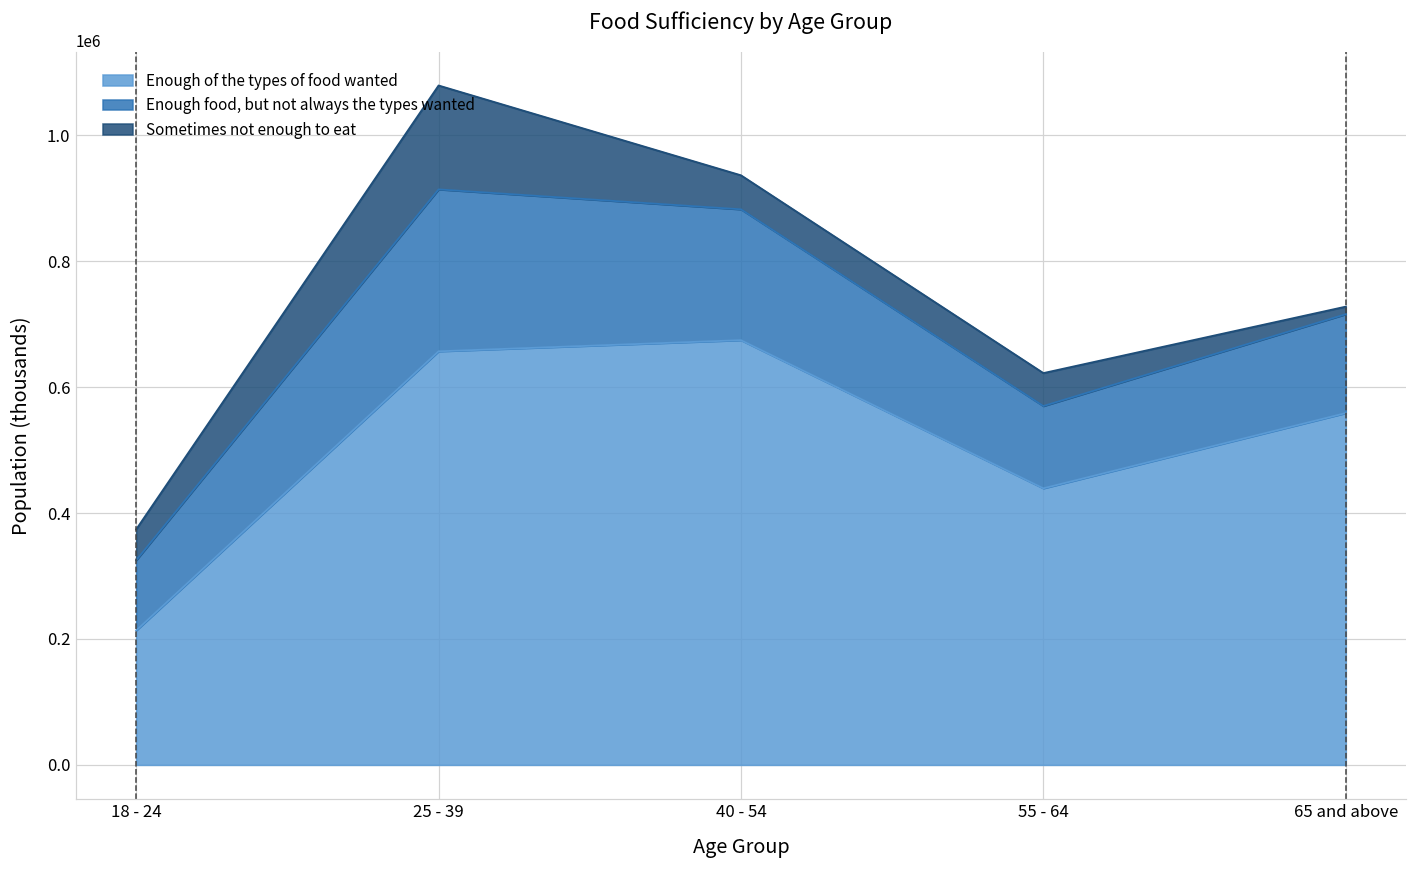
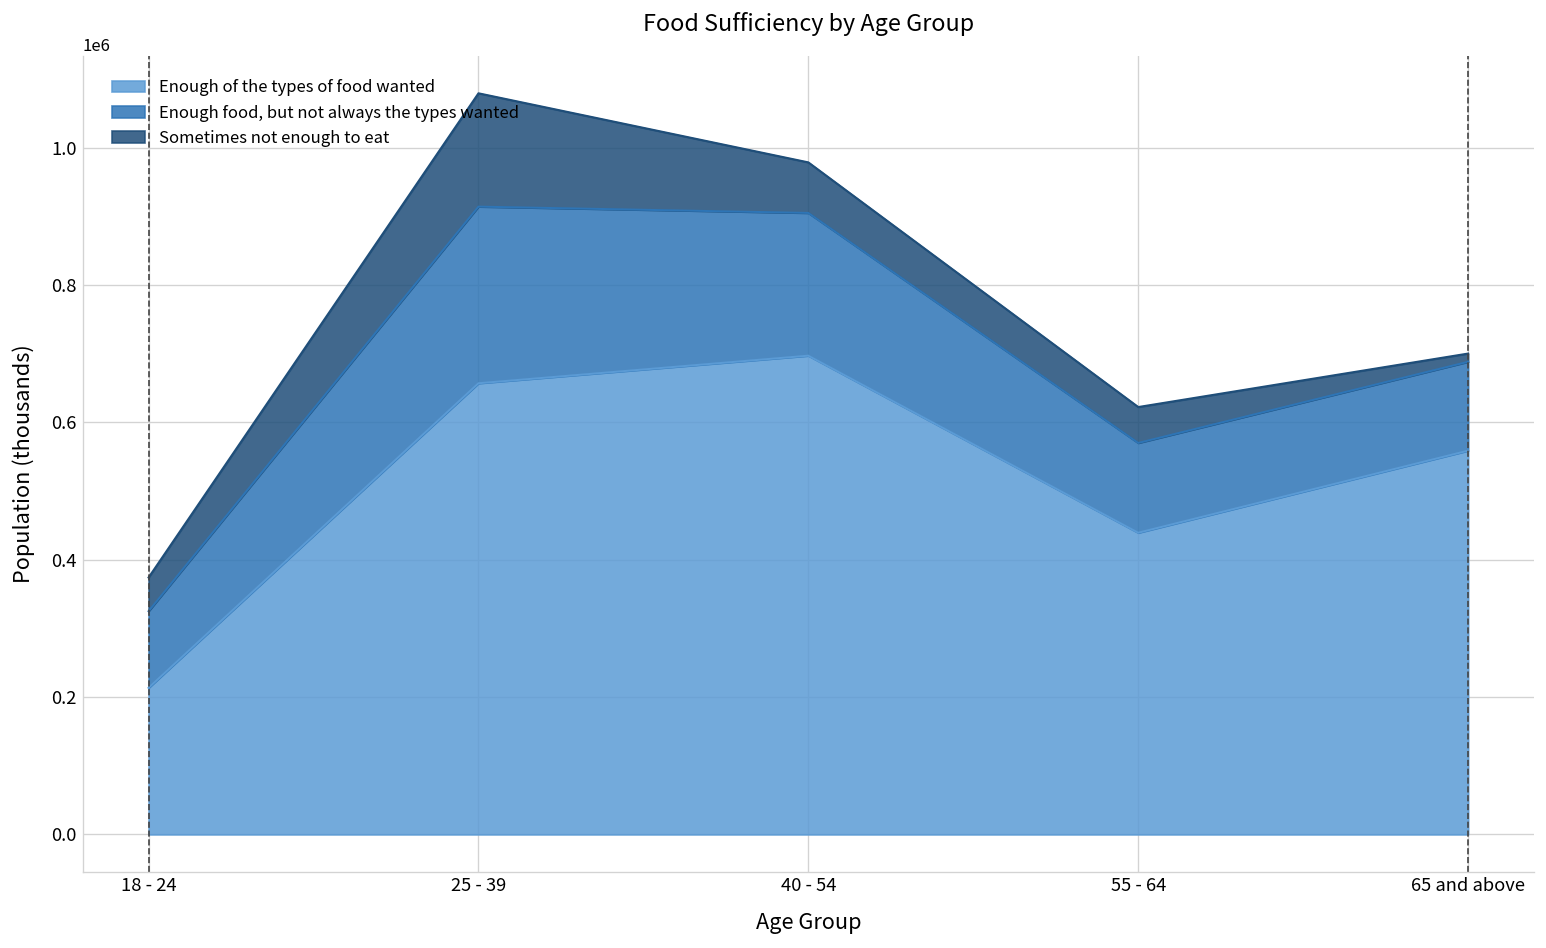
  {
    "Enough of the types of food wanted": {
      "18 - 24": 210000,
      "25 - 39": 660000,
-     "40 - 54": 670000,
+     "40 - 54": 700000,
      "55 - 64": 440000,
      "65 and above": 560000
    },
    "Enough food, but not always the types wanted": {
      "18 - 24": 110000,
      "25 - 39": 260000,
      "40 - 54": 210000,
      "55 - 64": 130000,
-     "65 and above": 160000
+     "65 and above": 130000
    },
    "Sometimes not enough to eat": {
      "18 - 24": 50000,
      "25 - 39": 170000,
-     "40 - 54": 50000,
+     "40 - 54": 70000,
      "55 - 64": 50000,
      "65 and above": 10000
    }
  }
